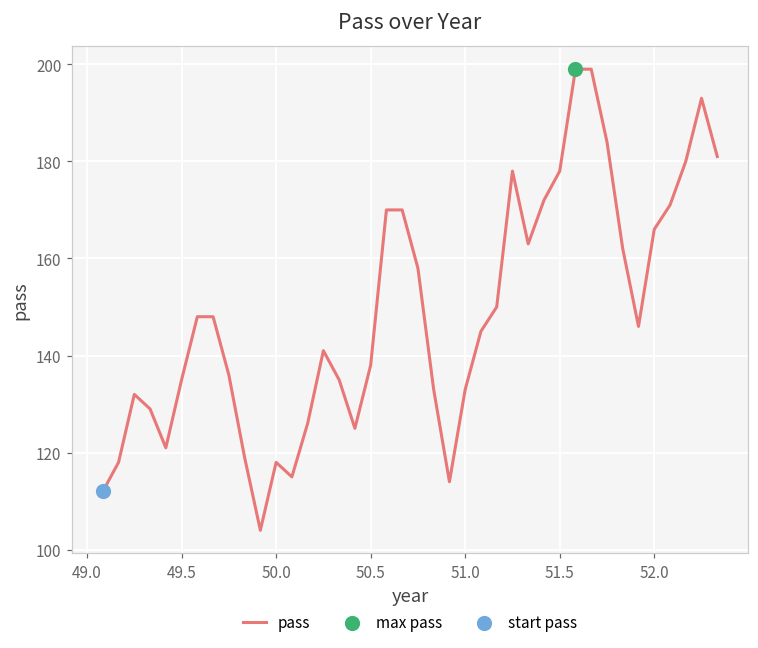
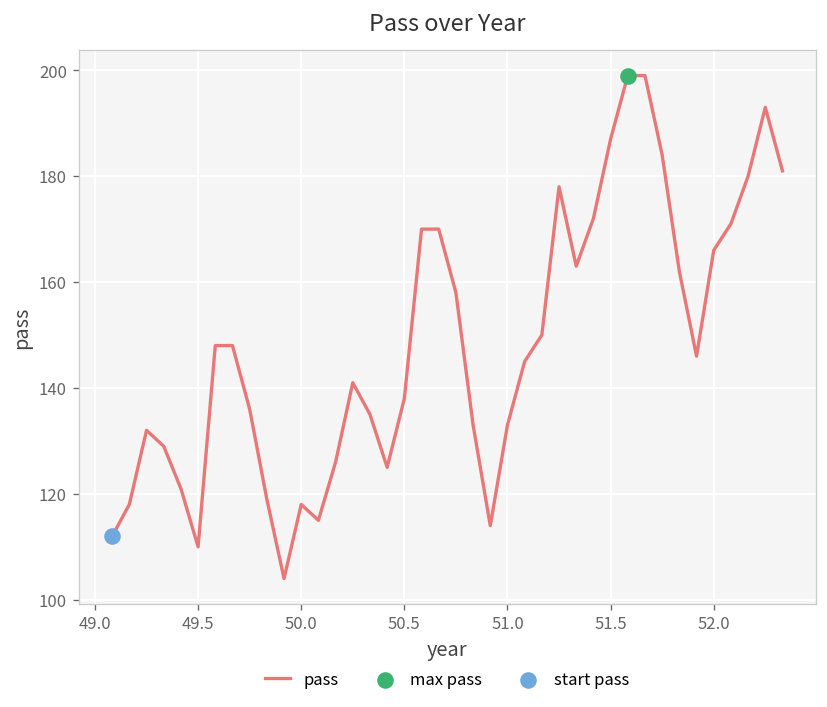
  {
    "pass": {
-     "49.5": 135,
+     "49.5": 110,
      "50.0": 118,
      "50.5": 138,
      "51.0": 133,
-     "51.5": 178,
+     "51.5": 187,
      "52.0": 166
    }
  }
